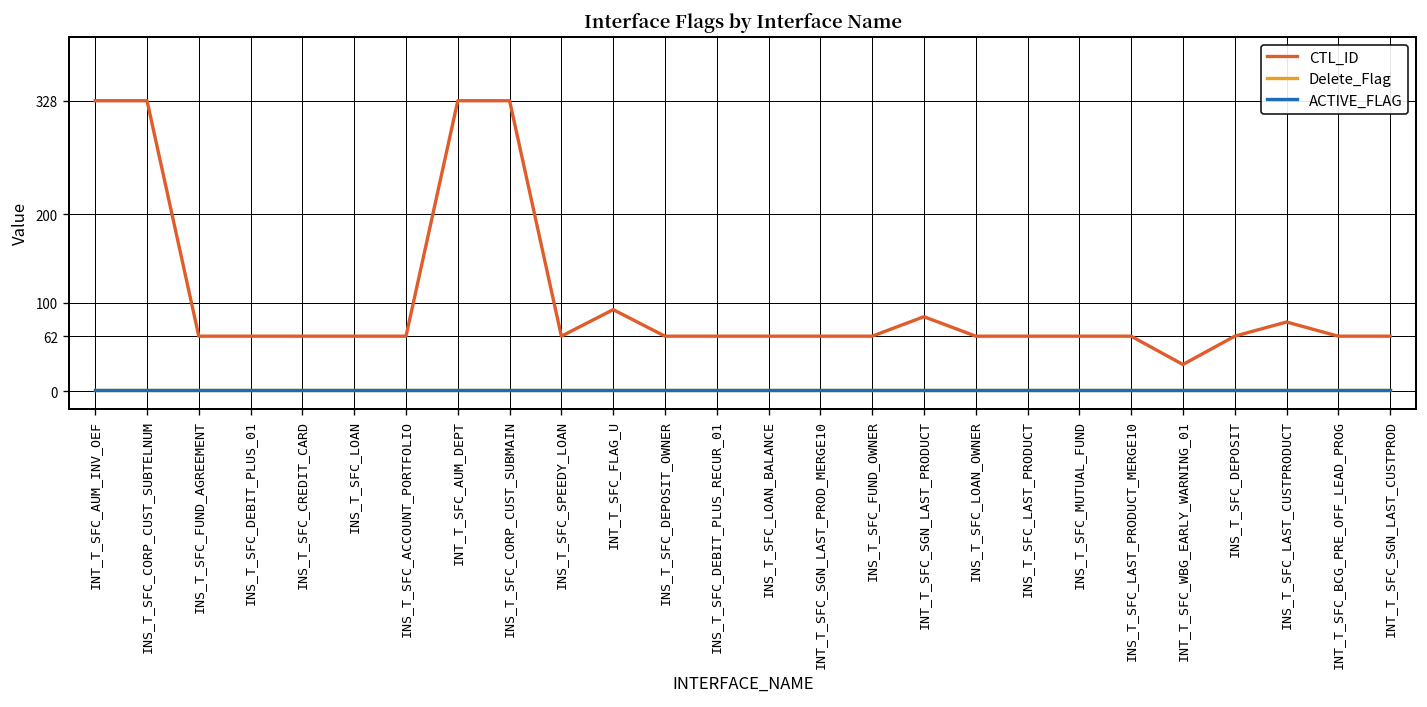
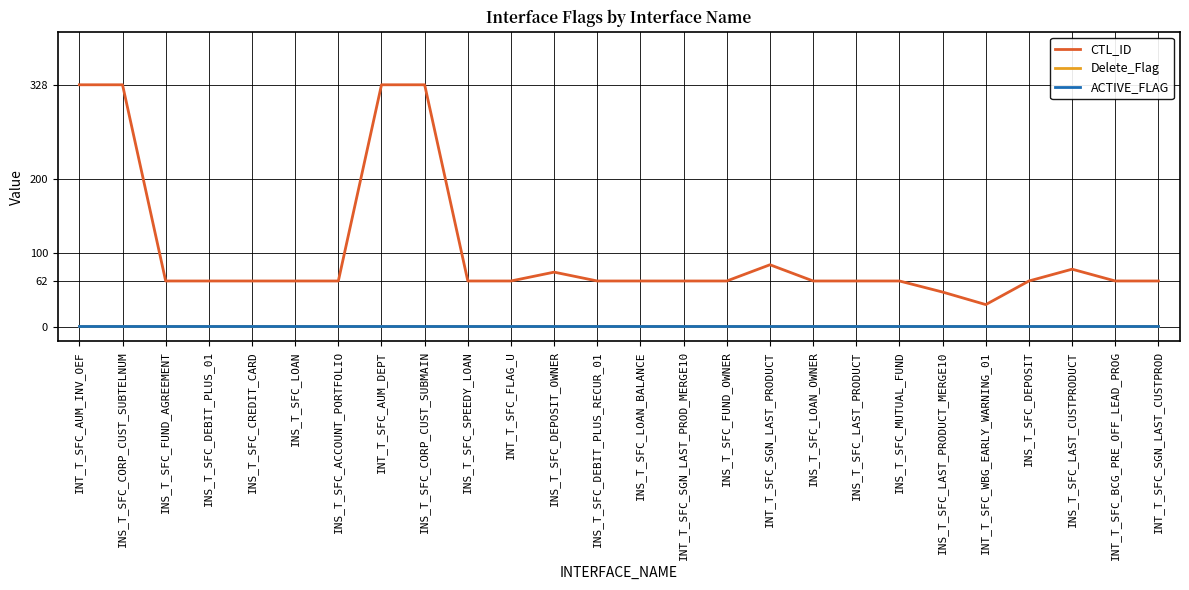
  {
    "CTL_ID": {
      "INT_T_SFC_AUM_INV_OEF": 330,
      "INS_T_SFC_CORP_CUST_SUBTELNUM": 330,
      "INS_T_SFC_FUND_AGREEMENT": 60,
      "INS_T_SFC_DEBIT_PLUS_01": 60,
      "INS_T_SFC_CREDIT_CARD": 60,
      "INS_T_SFC_LOAN": 60,
      "INS_T_SFC_ACCOUNT_PORTFOLIO": 60,
      "INT_T_SFC_AUM_DEPT": 330,
      "INS_T_SFC_CORP_CUST_SUBMAIN": 330,
      "INS_T_SFC_SPEEDY_LOAN": 60,
-     "INT_T_SFC_FLAG_U": 90,
-     "INS_T_SFC_DEPOSIT_OWNER": 60,
+     "INT_T_SFC_FLAG_U": 60,
+     "INS_T_SFC_DEPOSIT_OWNER": 70,
      "INS_T_SFC_DEBIT_PLUS_RECUR_01": 60,
      "INS_T_SFC_LOAN_BALANCE": 60,
      "INT_T_SFC_SGN_LAST_PROD_MERGE10": 60,
      "INS_T_SFC_FUND_OWNER": 60,
      "INT_T_SFC_SGN_LAST_PRODUCT": 80,
      "INS_T_SFC_LOAN_OWNER": 60,
      "INS_T_SFC_LAST_PRODUCT": 60,
      "INS_T_SFC_MUTUAL_FUND": 60,
-     "INS_T_SFC_LAST_PRODUCT_MERGE10": 60,
+     "INS_T_SFC_LAST_PRODUCT_MERGE10": 50,
      "INT_T_SFC_WBG_EARLY_WARNING_01": 30,
      "INS_T_SFC_DEPOSIT": 60,
      "INS_T_SFC_LAST_CUSTPRODUCT": 80,
      "INT_T_SFC_BCG_PRE_OFF_LEAD_PROG": 60,
      "INT_T_SFC_SGN_LAST_CUSTPROD": 60
    },
    "ACTIVE_FLAG": {
      "INT_T_SFC_AUM_INV_OEF": 0,
      "INS_T_SFC_CORP_CUST_SUBTELNUM": 0,
      "INS_T_SFC_FUND_AGREEMENT": 0,
      "INS_T_SFC_DEBIT_PLUS_01": 0,
      "INS_T_SFC_CREDIT_CARD": 0,
      "INS_T_SFC_LOAN": 0,
      "INS_T_SFC_ACCOUNT_PORTFOLIO": 0,
      "INT_T_SFC_AUM_DEPT": 0,
      "INS_T_SFC_CORP_CUST_SUBMAIN": 0,
      "INS_T_SFC_SPEEDY_LOAN": 0,
      "INT_T_SFC_FLAG_U": 0,
      "INS_T_SFC_DEPOSIT_OWNER": 0,
      "INS_T_SFC_DEBIT_PLUS_RECUR_01": 0,
      "INS_T_SFC_LOAN_BALANCE": 0,
      "INT_T_SFC_SGN_LAST_PROD_MERGE10": 0,
      "INS_T_SFC_FUND_OWNER": 0,
      "INT_T_SFC_SGN_LAST_PRODUCT": 0,
      "INS_T_SFC_LOAN_OWNER": 0,
      "INS_T_SFC_LAST_PRODUCT": 0,
      "INS_T_SFC_MUTUAL_FUND": 0,
      "INS_T_SFC_LAST_PRODUCT_MERGE10": 0,
      "INT_T_SFC_WBG_EARLY_WARNING_01": 0,
      "INS_T_SFC_DEPOSIT": 0,
      "INS_T_SFC_LAST_CUSTPRODUCT": 0,
      "INT_T_SFC_BCG_PRE_OFF_LEAD_PROG": 0,
      "INT_T_SFC_SGN_LAST_CUSTPROD": 0
    }
  }
